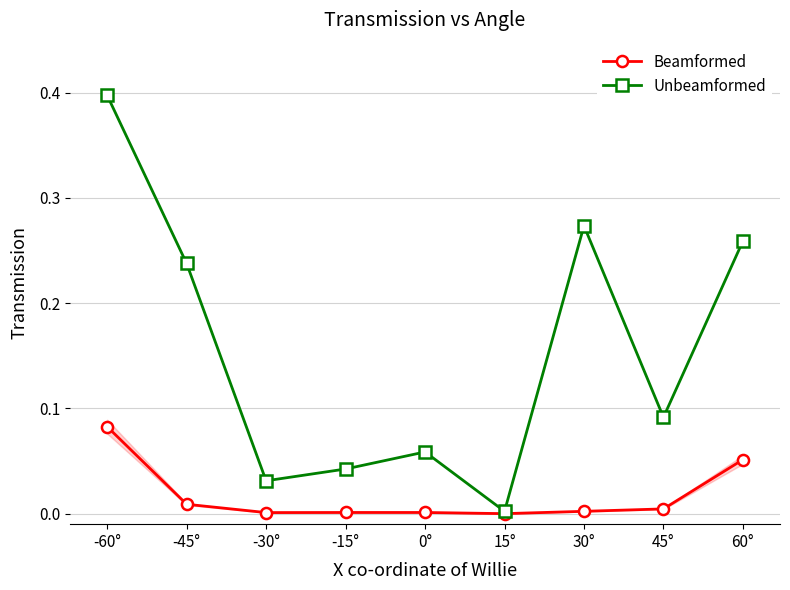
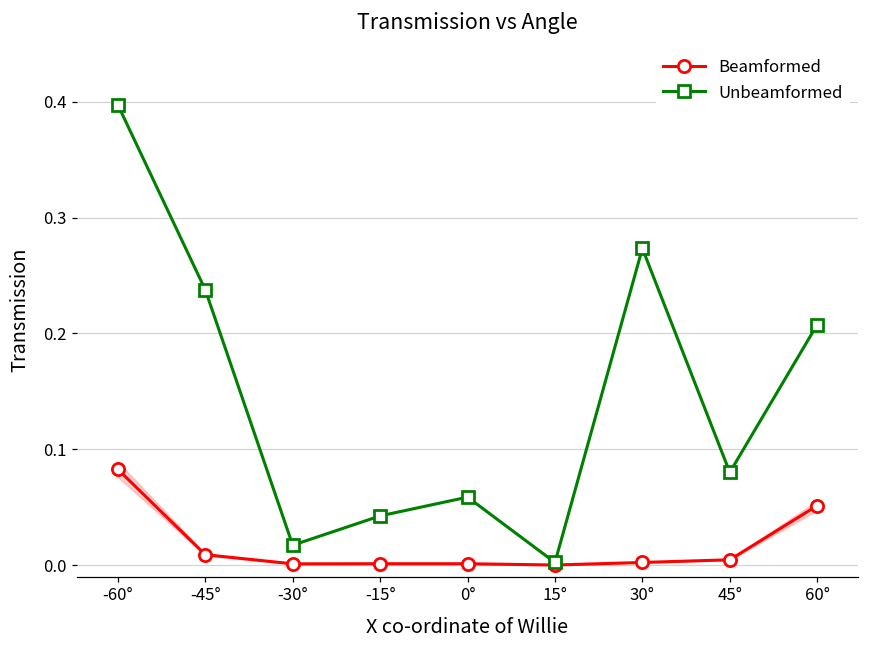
  {
    "Unbeamformed": {
      "-60°": 0.397,
      "-45°": 0.238,
-     "-30°": 0.031,
+     "-30°": 0.017,
      "-15°": 0.042,
      "0°": 0.059,
      "30°": 0.273,
-     "45°": 0.092,
-     "60°": 0.259
+     "45°": 0.080,
+     "60°": 0.208
    }
  }
